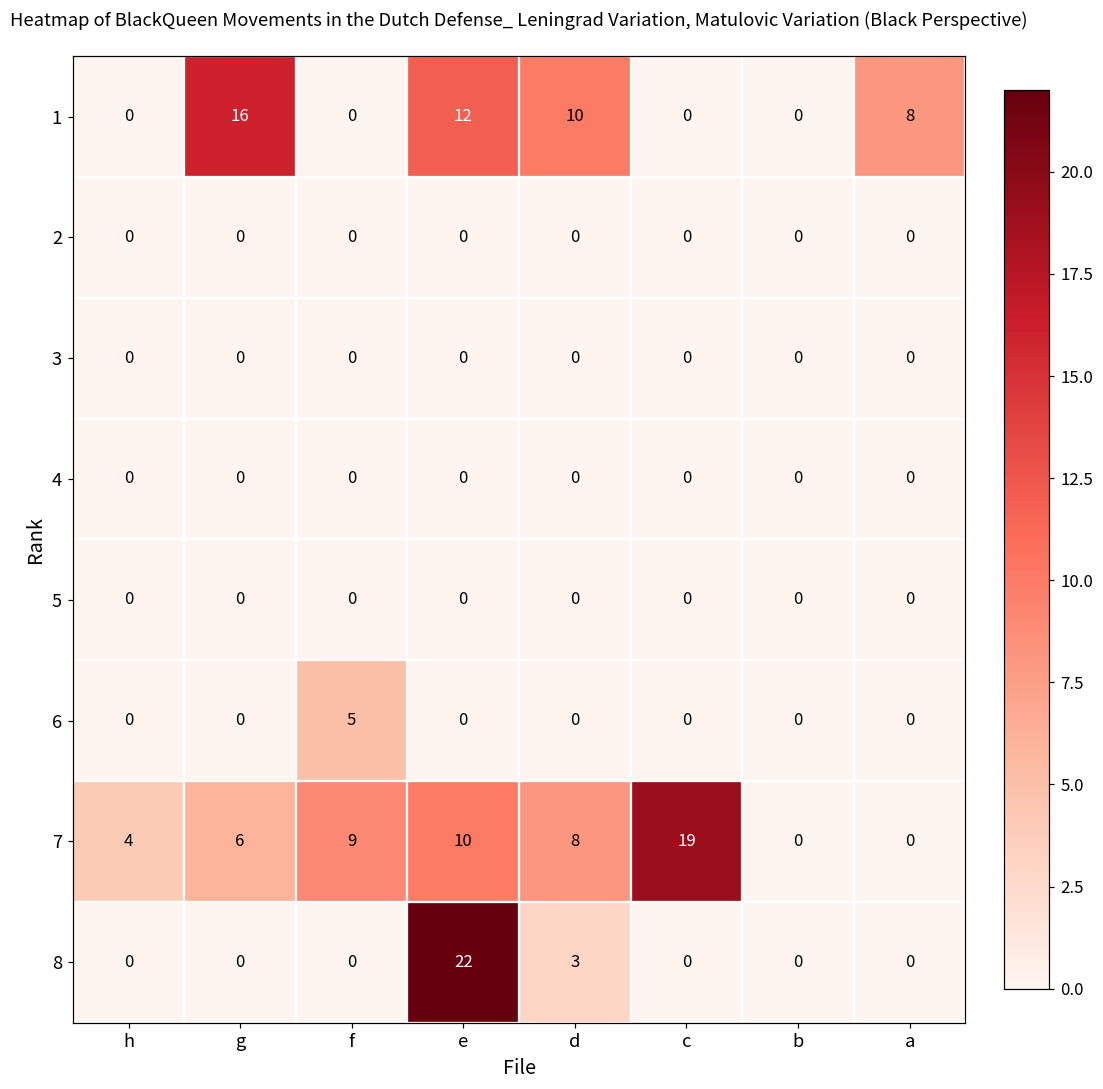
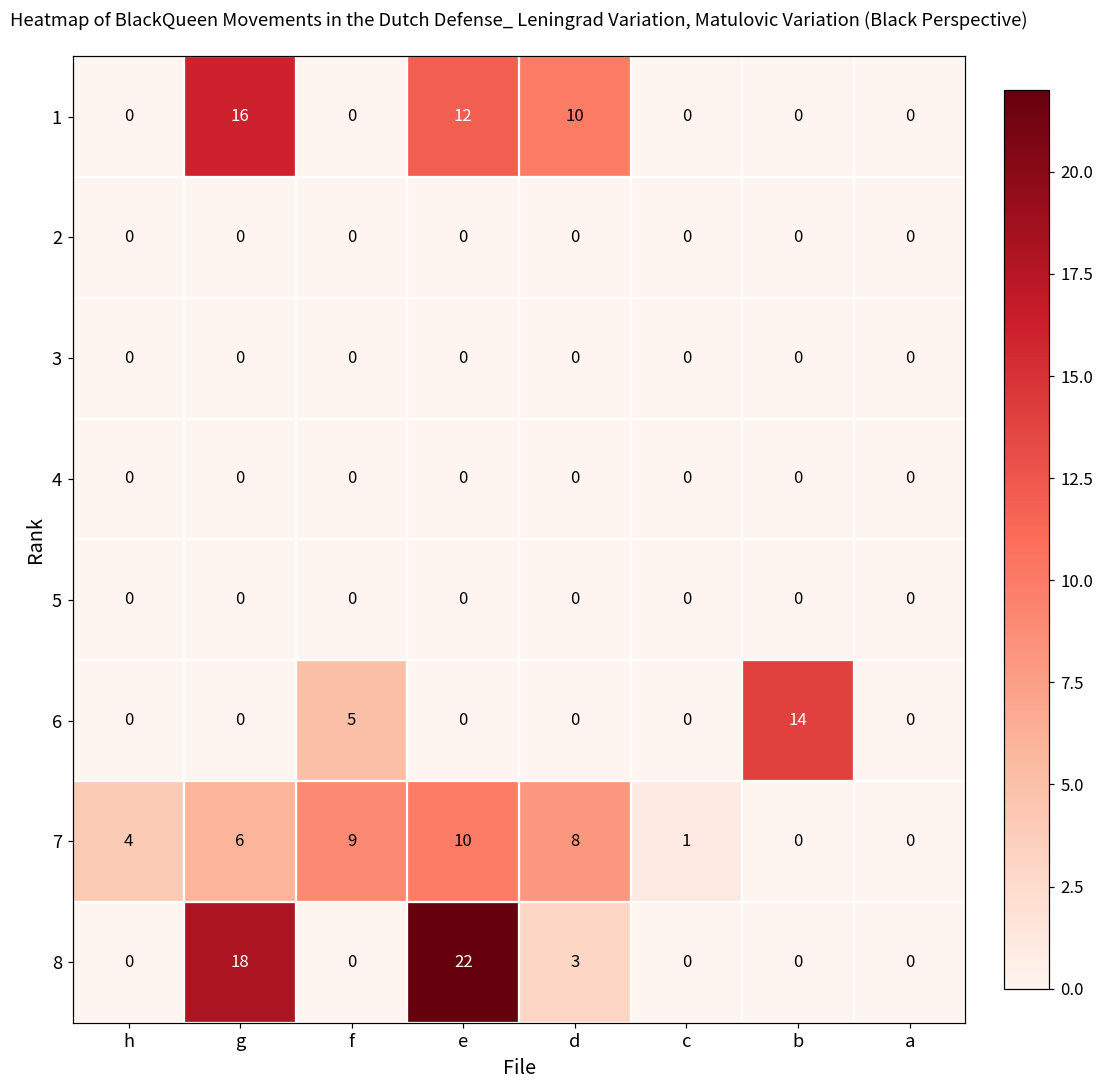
  {
    "1": {
      "h": 0,
      "g": 16,
      "f": 0,
      "e": 12,
      "d": 10,
      "c": 0,
      "b": 0,
-     "a": 8
+     "a": 0
    },
    "2": {
      "h": 0,
      "g": 0,
      "f": 0,
      "e": 0,
      "d": 0,
      "c": 0,
      "b": 0,
      "a": 0
    },
    "3": {
      "h": 0,
      "g": 0,
      "f": 0,
      "e": 0,
      "d": 0,
      "c": 0,
      "b": 0,
      "a": 0
    },
    "4": {
      "h": 0,
      "g": 0,
      "f": 0,
      "e": 0,
      "d": 0,
      "c": 0,
      "b": 0,
      "a": 0
    },
    "5": {
      "h": 0,
      "g": 0,
      "f": 0,
      "e": 0,
      "d": 0,
      "c": 0,
      "b": 0,
      "a": 0
    },
    "6": {
      "h": 0,
      "g": 0,
      "f": 5,
      "e": 0,
      "d": 0,
      "c": 0,
-     "b": 0,
+     "b": 14,
      "a": 0
    },
    "7": {
      "h": 4,
      "g": 6,
      "f": 9,
      "e": 10,
      "d": 8,
-     "c": 19,
+     "c": 1,
      "b": 0,
      "a": 0
    },
    "8": {
      "h": 0,
-     "g": 0,
+     "g": 18,
      "f": 0,
      "e": 22,
      "d": 3,
      "c": 0,
      "b": 0,
      "a": 0
    }
  }
